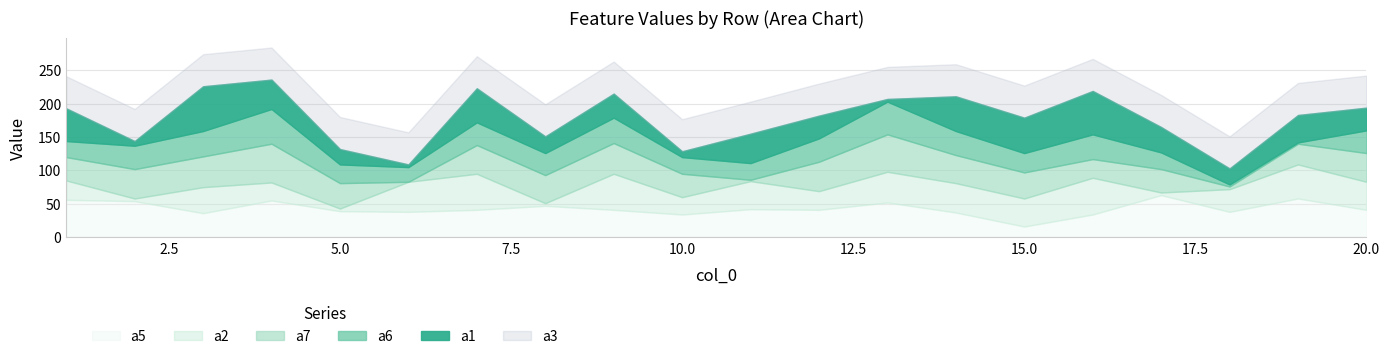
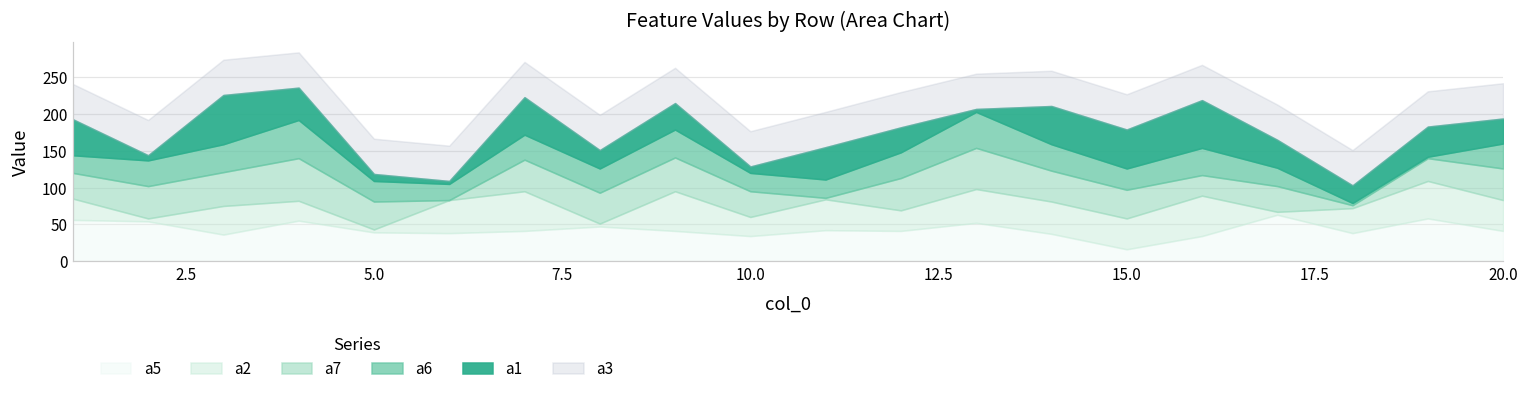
  {
    "a1": {
-     "5.0": 20,
+     "5.0": 10,
      "10.0": 10,
      "15.0": 50,
      "20.0": 30
    }
  }
